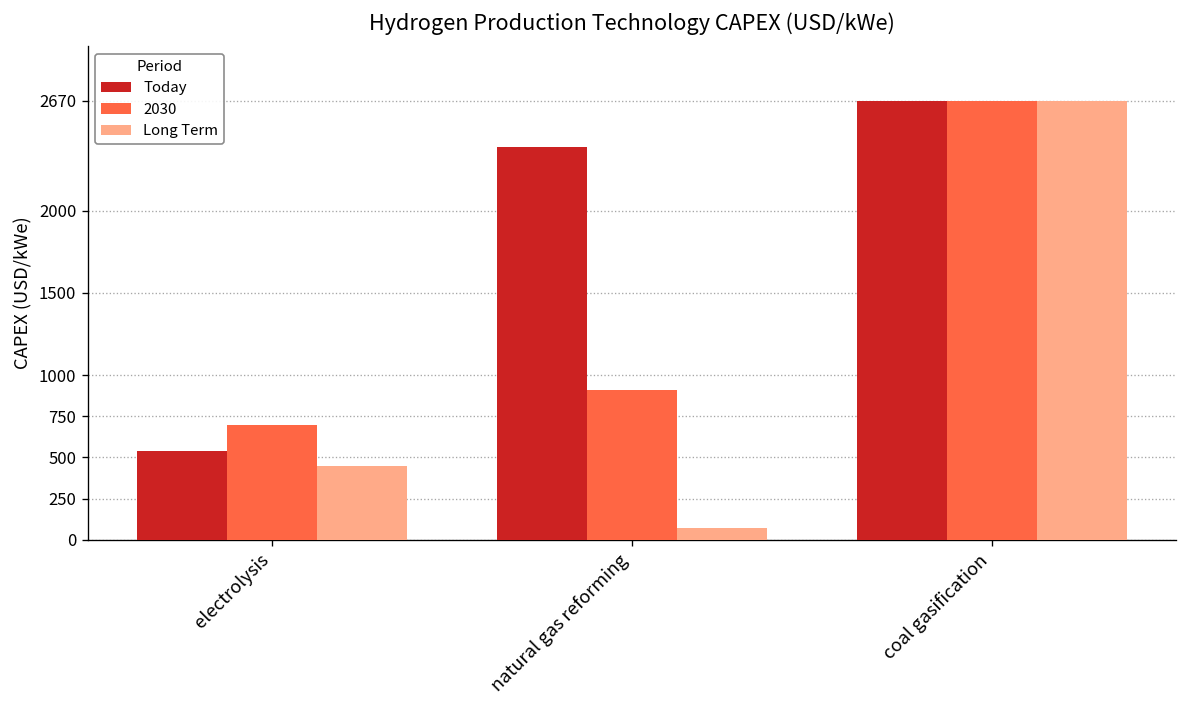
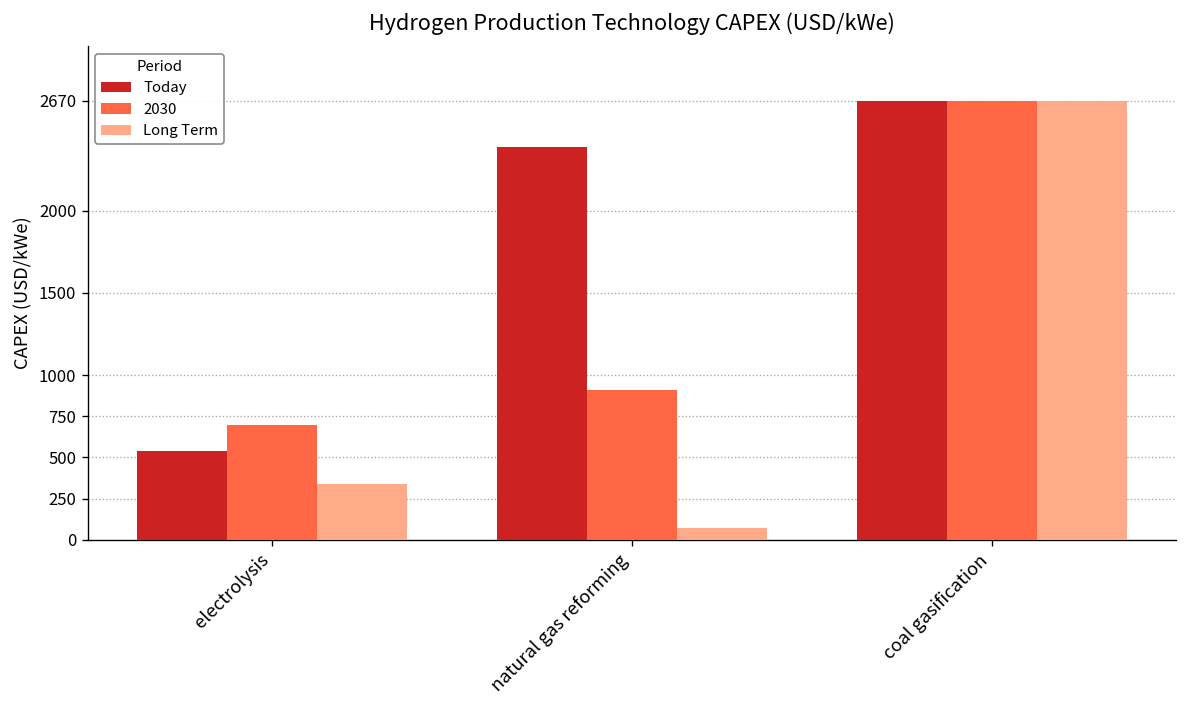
  {
    "Today": {
      "electrolysis": 540,
      "natural gas reforming": 2390,
      "coal gasification": 2670
    },
    "2030": {
      "electrolysis": 700,
      "natural gas reforming": 910,
      "coal gasification": 2670
    },
    "Long Term": {
-     "electrolysis": 450,
+     "electrolysis": 340,
      "natural gas reforming": 70,
      "coal gasification": 2670
    }
  }
